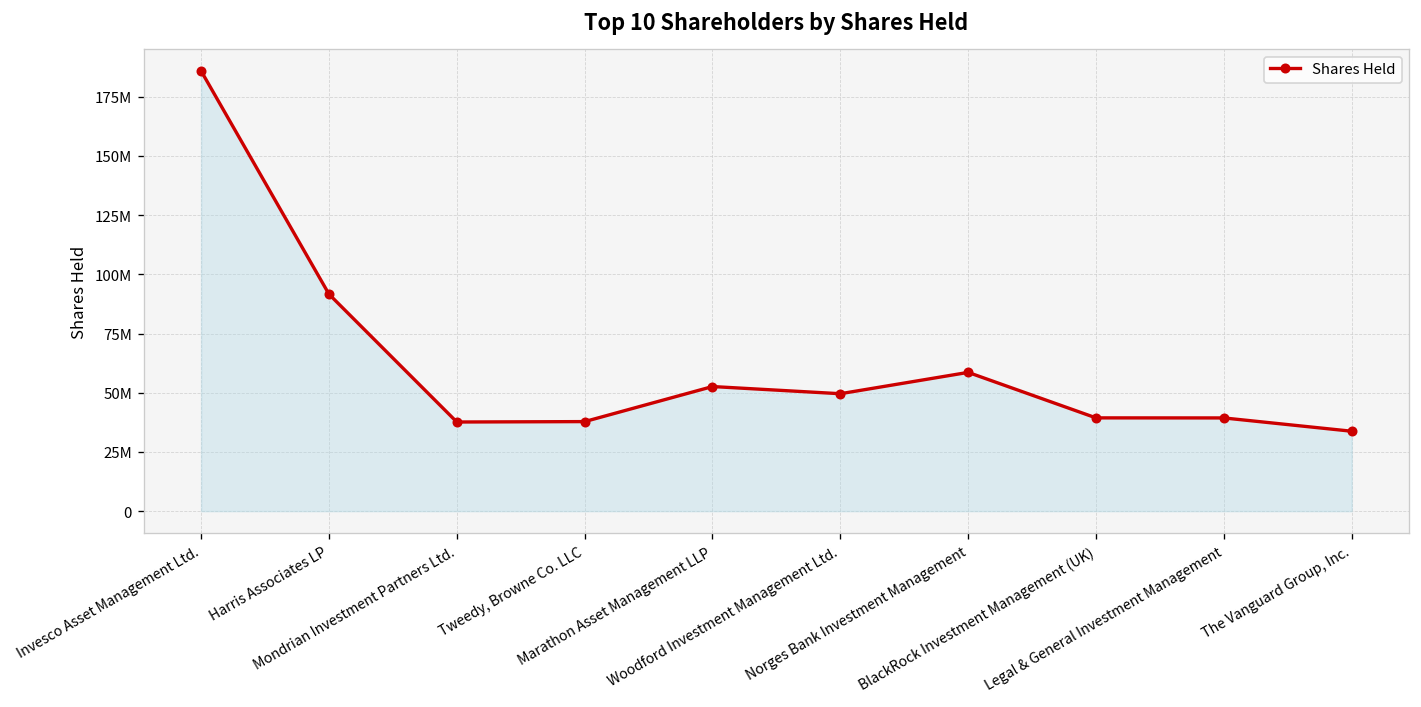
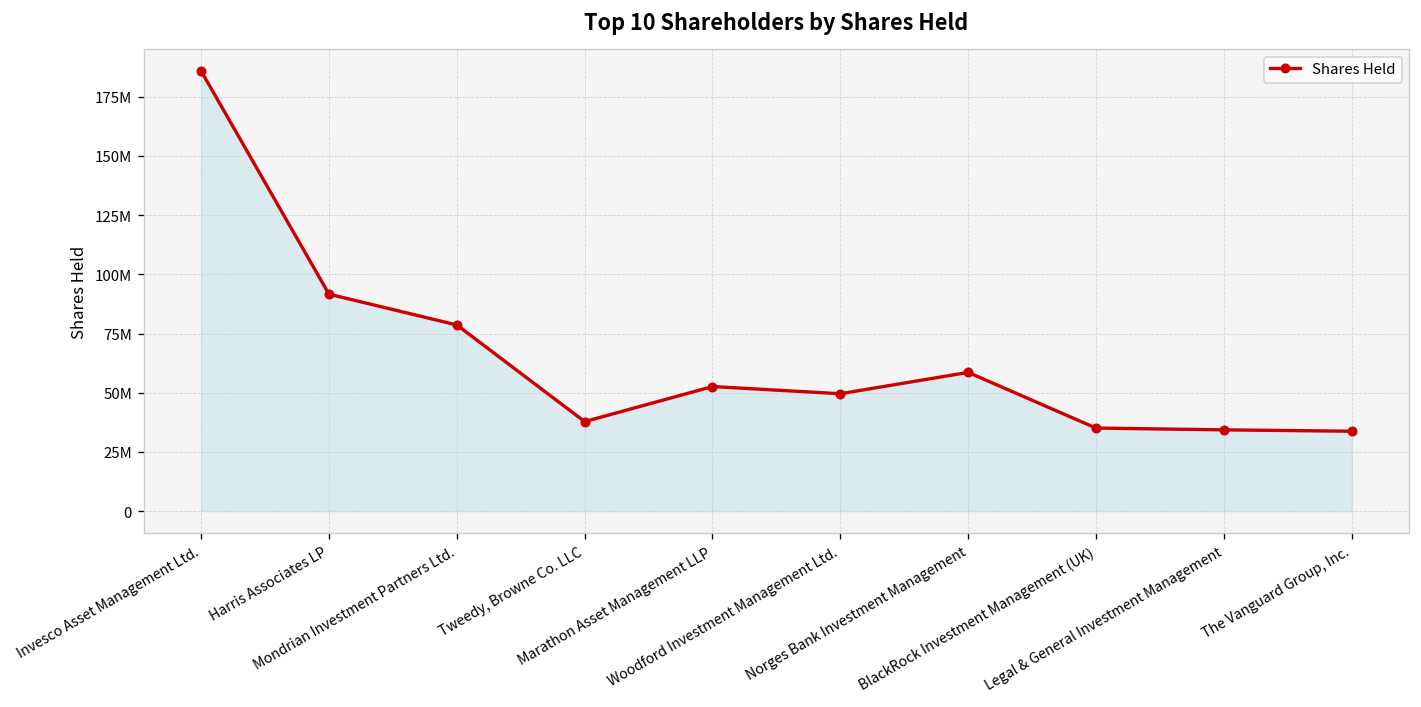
  {
    "Invesco Asset Management Ltd.": 186000000,
    "Harris Associates LP": 92000000,
-   "Mondrian Investment Partners Ltd.": 38000000,
+   "Mondrian Investment Partners Ltd.": 79000000,
    "Tweedy, Browne Co. LLC": 38000000,
    "Marathon Asset Management LLP": 53000000,
    "Woodford Investment Management Ltd.": 50000000,
    "Norges Bank Investment Management": 59000000,
-   "BlackRock Investment Management (UK)": 39000000,
-   "Legal & General Investment Management": 39000000,
+   "BlackRock Investment Management (UK)": 35000000,
+   "Legal & General Investment Management": 34000000,
    "The Vanguard Group, Inc.": 34000000
  }
